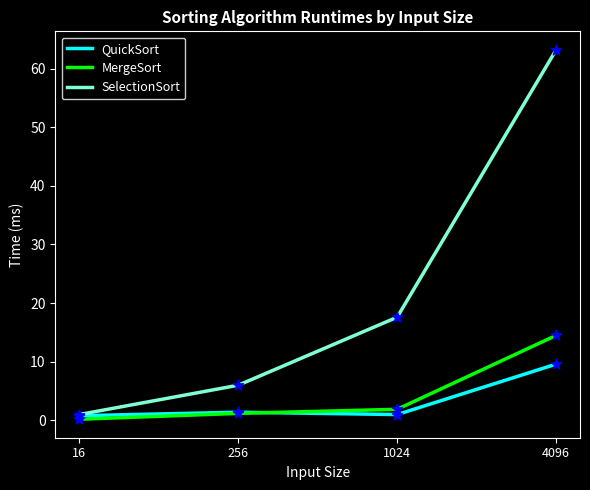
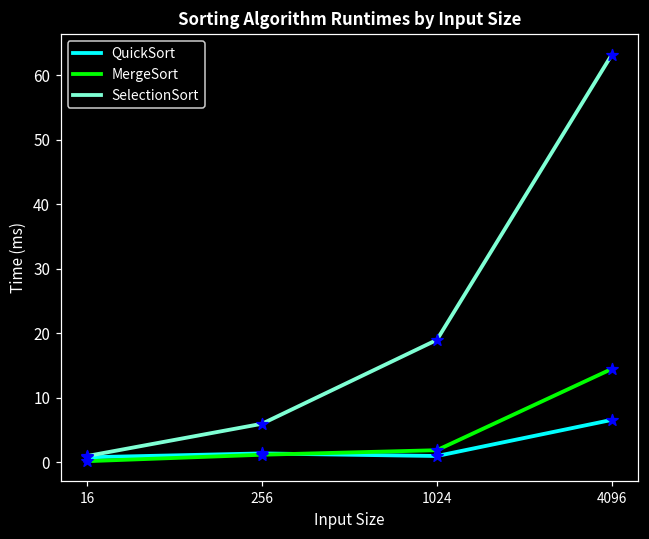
  {
    "QuickSort": {
      "1024": 1,
-     "4096": 10
+     "4096": 7
    },
    "MergeSort": {
      "16": 0,
      "1024": 2,
      "4096": 15
    },
    "SelectionSort": {
      "256": 6,
-     "1024": 18,
+     "1024": 19,
      "4096": 63
    }
  }
